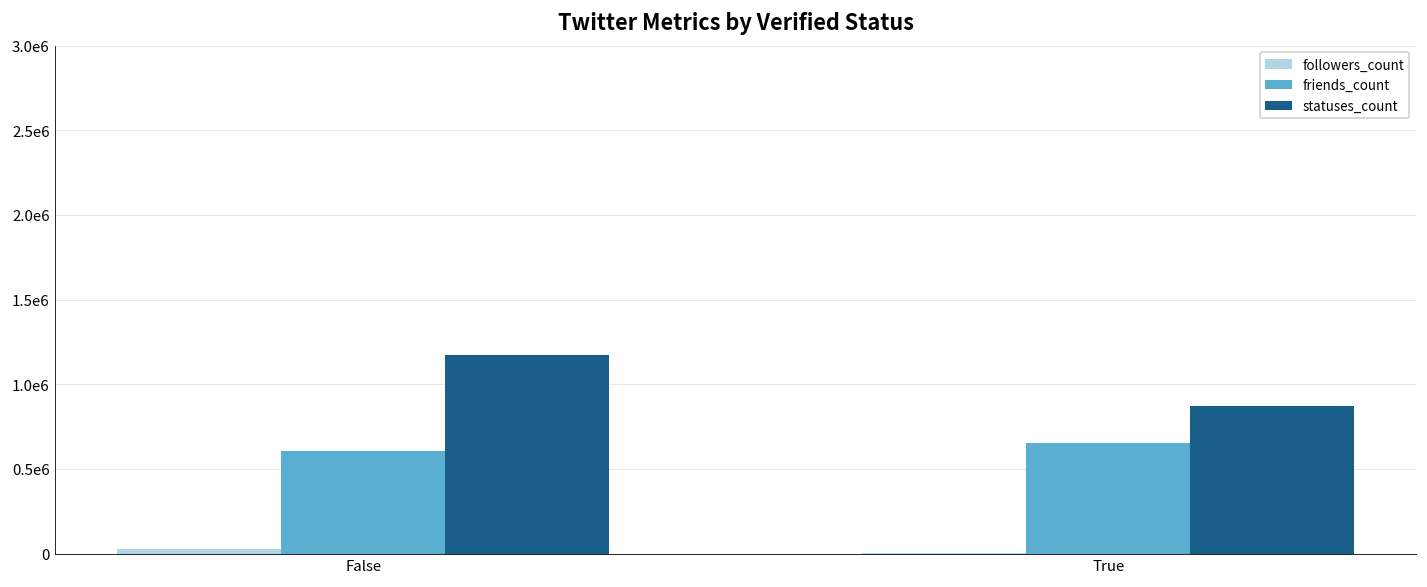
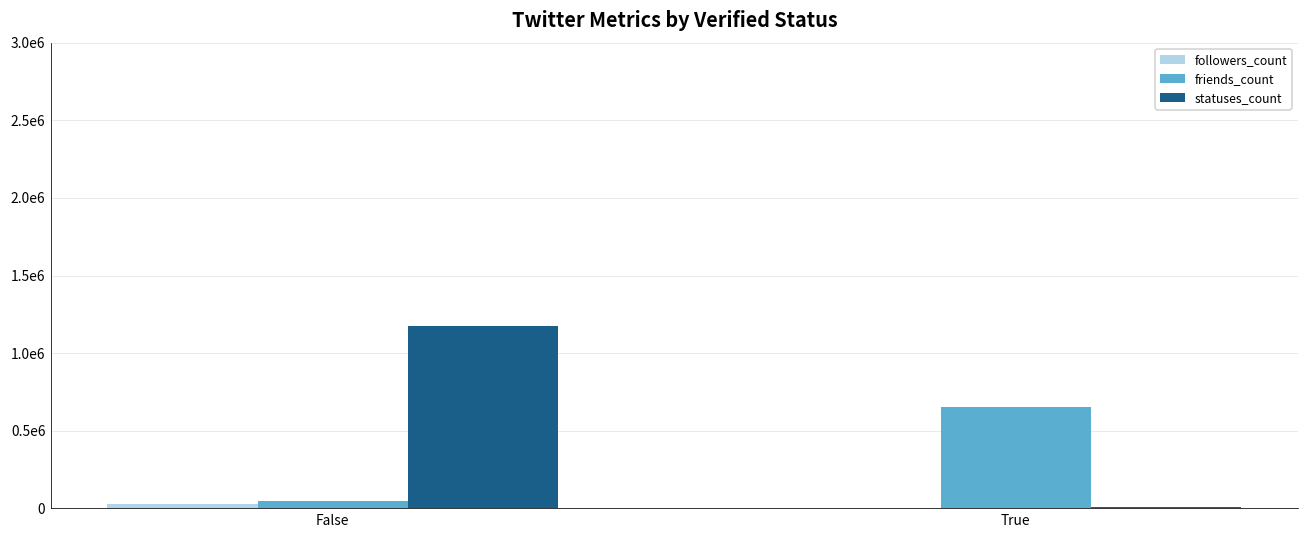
  {
    "followers_count": {
      "False": 30000
    },
    "friends_count": {
-     "False": 600000,
+     "False": 50000,
      "True": 660000
    },
    "statuses_count": {
      "False": 1170000,
-     "True": 870000
+     "True": 10000
    }
  }
